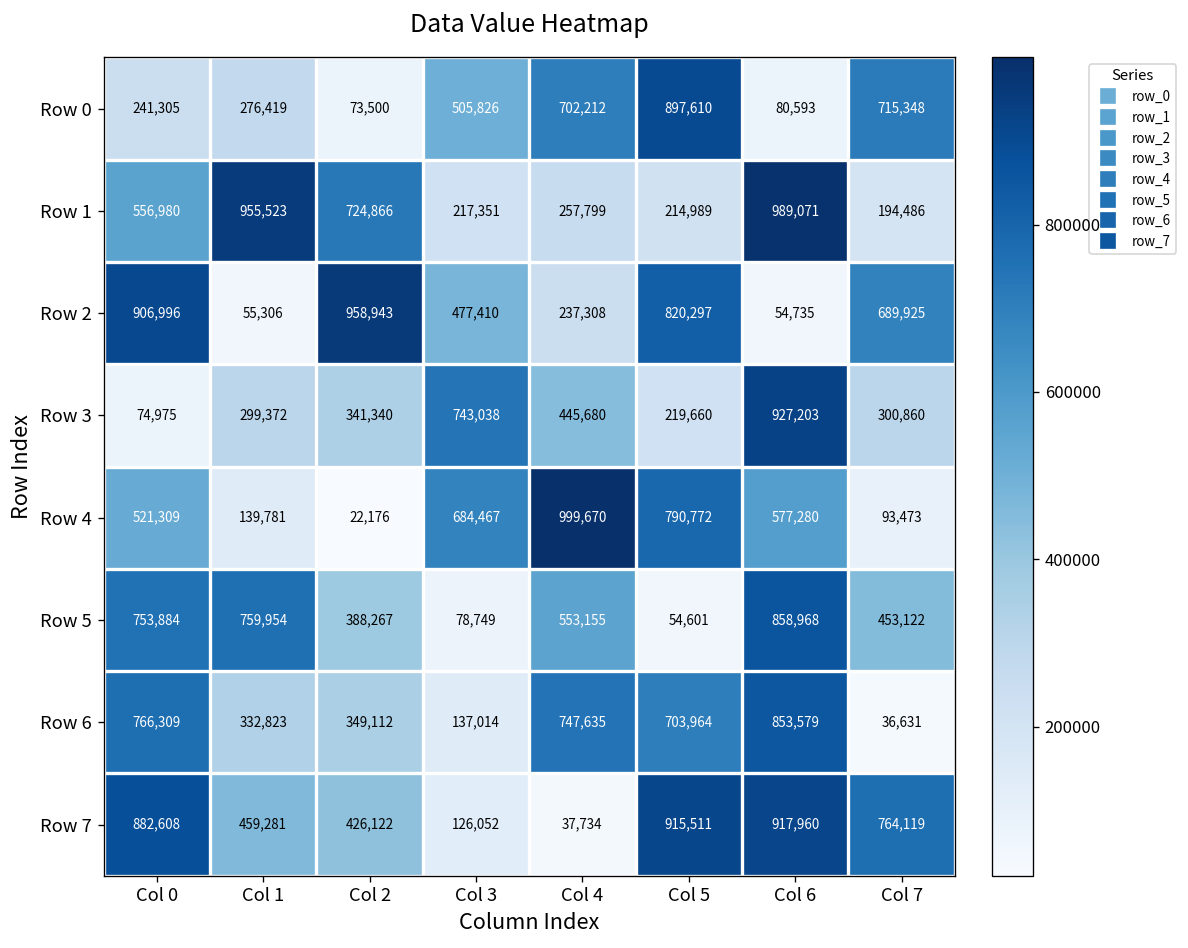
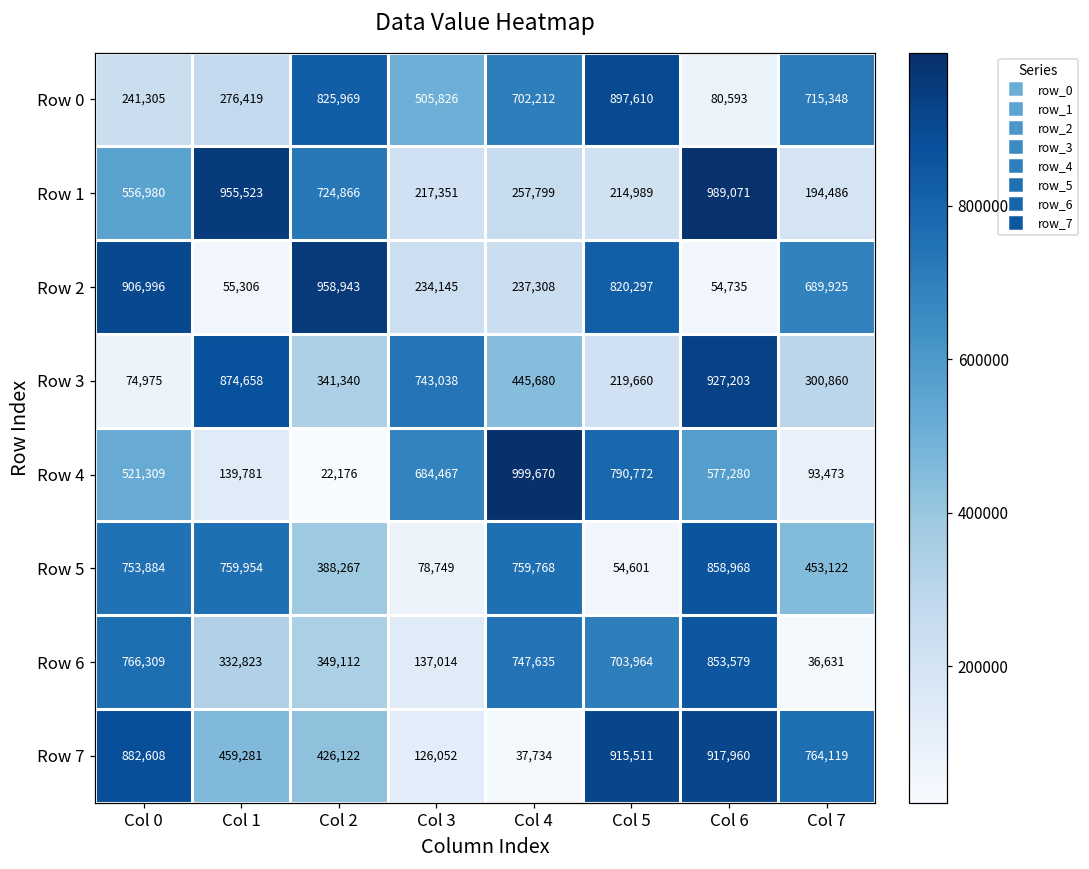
  {
    "Row 0": {
      "Col 0": "241,305",
      "Col 1": "276,419",
-     "Col 2": "73,500",
+     "Col 2": "825,969",
      "Col 3": "505,826",
      "Col 4": "702,212",
      "Col 5": "897,610",
      "Col 6": "80,593",
      "Col 7": "715,348"
    },
    "Row 1": {
      "Col 0": "556,980",
      "Col 1": "955,523",
      "Col 2": "724,866",
      "Col 3": "217,351",
      "Col 4": "257,799",
      "Col 5": "214,989",
      "Col 6": "989,071",
      "Col 7": "194,486"
    },
    "Row 2": {
      "Col 0": "906,996",
      "Col 1": "55,306",
      "Col 2": "958,943",
-     "Col 3": "477,410",
+     "Col 3": "234,145",
      "Col 4": "237,308",
      "Col 5": "820,297",
      "Col 6": "54,735",
      "Col 7": "689,925"
    },
    "Row 3": {
      "Col 0": "74,975",
-     "Col 1": "299,372",
+     "Col 1": "874,658",
      "Col 2": "341,340",
      "Col 3": "743,038",
      "Col 4": "445,680",
      "Col 5": "219,660",
      "Col 6": "927,203",
      "Col 7": "300,860"
    },
    "Row 4": {
      "Col 0": "521,309",
      "Col 1": "139,781",
      "Col 2": "22,176",
      "Col 3": "684,467",
      "Col 4": "999,670",
      "Col 5": "790,772",
      "Col 6": "577,280",
      "Col 7": "93,473"
    },
    "Row 5": {
      "Col 0": "753,884",
      "Col 1": "759,954",
      "Col 2": "388,267",
      "Col 3": "78,749",
-     "Col 4": "553,155",
+     "Col 4": "759,768",
      "Col 5": "54,601",
      "Col 6": "858,968",
      "Col 7": "453,122"
    },
    "Row 6": {
      "Col 0": "766,309",
      "Col 1": "332,823",
      "Col 2": "349,112",
      "Col 3": "137,014",
      "Col 4": "747,635",
      "Col 5": "703,964",
      "Col 6": "853,579",
      "Col 7": "36,631"
    },
    "Row 7": {
      "Col 0": "882,608",
      "Col 1": "459,281",
      "Col 2": "426,122",
      "Col 3": "126,052",
      "Col 4": "37,734",
      "Col 5": "915,511",
      "Col 6": "917,960",
      "Col 7": "764,119"
    }
  }
